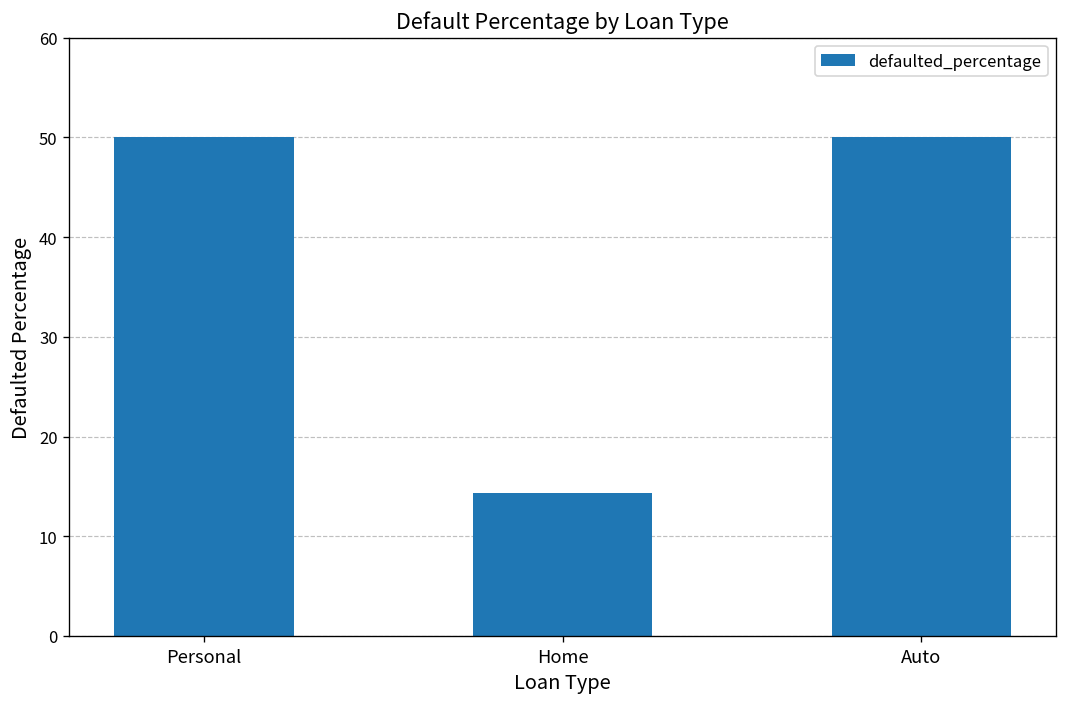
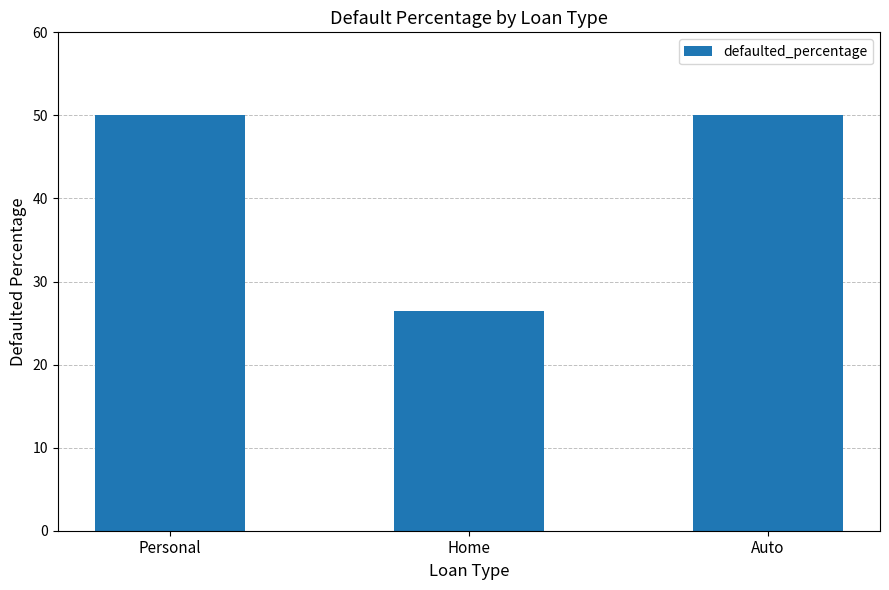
  {
    "Personal": 50,
-   "Home": 14,
+   "Home": 26,
    "Auto": 50
  }
